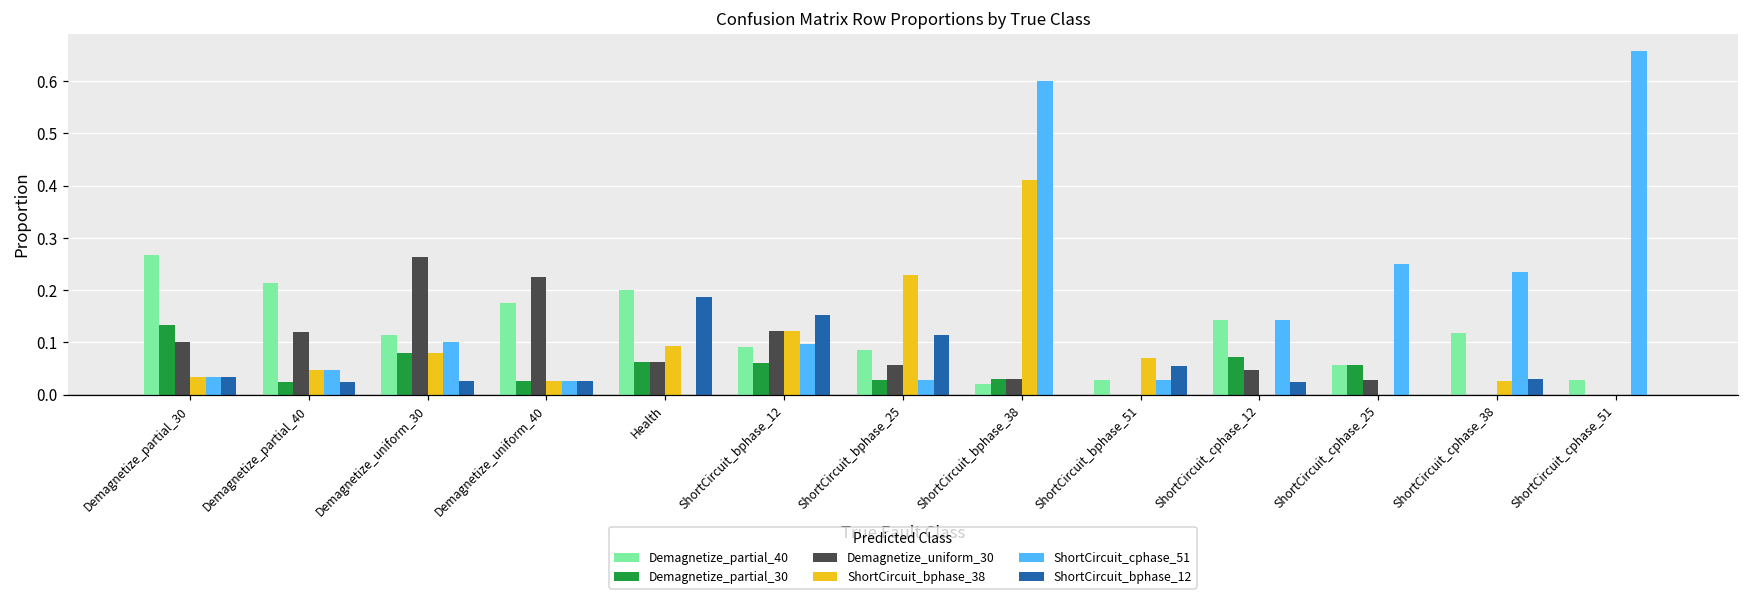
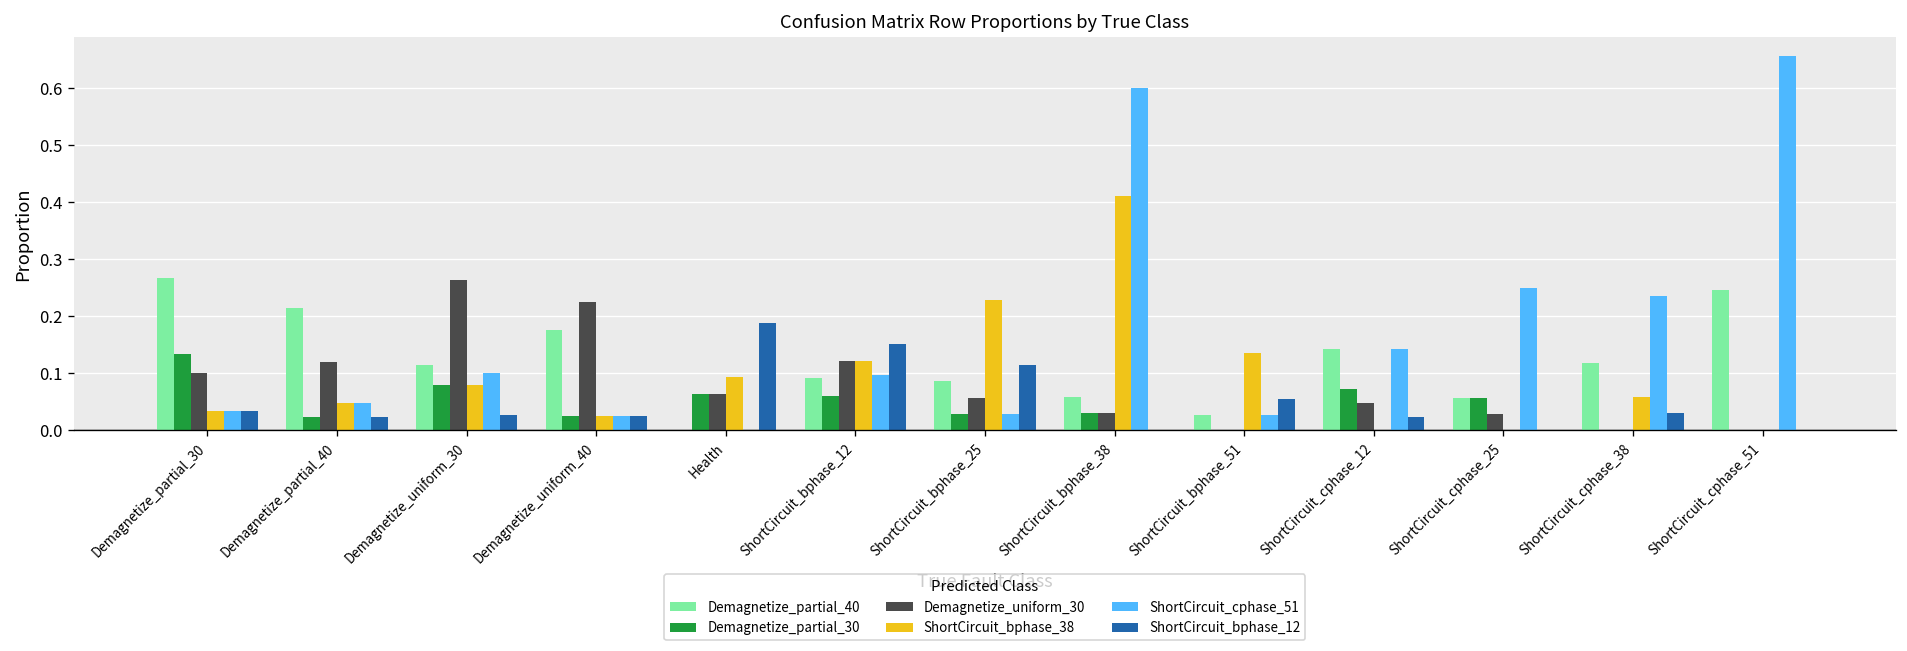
  {
    "Demagnetize_partial_40": {
      "Demagnetize_partial_30": 0.27,
      "Demagnetize_partial_40": 0.21,
      "Demagnetize_uniform_30": 0.11,
      "Demagnetize_uniform_40": 0.18,
-     "Health": 0.2,
+     "Health": 0.0,
      "ShortCircuit_bphase_12": 0.09,
      "ShortCircuit_bphase_25": 0.09,
-     "ShortCircuit_bphase_38": 0.02,
+     "ShortCircuit_bphase_38": 0.06,
      "ShortCircuit_bphase_51": 0.03,
      "ShortCircuit_cphase_12": 0.14,
      "ShortCircuit_cphase_25": 0.06,
      "ShortCircuit_cphase_38": 0.12,
-     "ShortCircuit_cphase_51": 0.03
+     "ShortCircuit_cphase_51": 0.25
    },
    "Demagnetize_partial_30": {
      "Demagnetize_partial_30": 0.13,
      "Demagnetize_partial_40": 0.02,
      "Demagnetize_uniform_30": 0.08,
      "Demagnetize_uniform_40": 0.03,
      "Health": 0.06,
      "ShortCircuit_bphase_12": 0.06,
      "ShortCircuit_bphase_25": 0.03,
      "ShortCircuit_bphase_38": 0.03,
      "ShortCircuit_bphase_51": 0.00,
      "ShortCircuit_cphase_12": 0.07,
      "ShortCircuit_cphase_25": 0.06,
      "ShortCircuit_cphase_38": 0.00,
      "ShortCircuit_cphase_51": 0.00
    },
    "Demagnetize_uniform_30": {
      "Demagnetize_partial_30": 0.10,
      "Demagnetize_partial_40": 0.12,
      "Demagnetize_uniform_30": 0.26,
      "Demagnetize_uniform_40": 0.23,
      "Health": 0.06,
      "ShortCircuit_bphase_12": 0.12,
      "ShortCircuit_bphase_25": 0.06,
      "ShortCircuit_bphase_38": 0.03,
      "ShortCircuit_bphase_51": 0.00,
      "ShortCircuit_cphase_12": 0.05,
      "ShortCircuit_cphase_25": 0.03,
      "ShortCircuit_cphase_38": 0.00,
      "ShortCircuit_cphase_51": 0.00
    },
    "ShortCircuit_bphase_38": {
      "Demagnetize_partial_30": 0.03,
      "Demagnetize_partial_40": 0.05,
      "Demagnetize_uniform_30": 0.08,
      "Demagnetize_uniform_40": 0.03,
      "Health": 0.09,
      "ShortCircuit_bphase_12": 0.12,
      "ShortCircuit_bphase_25": 0.23,
      "ShortCircuit_bphase_38": 0.41,
-     "ShortCircuit_bphase_51": 0.07,
+     "ShortCircuit_bphase_51": 0.14,
      "ShortCircuit_cphase_12": 0.00,
      "ShortCircuit_cphase_25": 0.00,
-     "ShortCircuit_cphase_38": 0.03,
+     "ShortCircuit_cphase_38": 0.06,
      "ShortCircuit_cphase_51": 0.00
    },
    "ShortCircuit_cphase_51": {
      "Demagnetize_partial_30": 0.03,
      "Demagnetize_partial_40": 0.05,
      "Demagnetize_uniform_30": 0.10,
      "Demagnetize_uniform_40": 0.03,
      "Health": 0.00,
      "ShortCircuit_bphase_12": 0.10,
      "ShortCircuit_bphase_25": 0.03,
      "ShortCircuit_bphase_38": 0.60,
      "ShortCircuit_bphase_51": 0.03,
      "ShortCircuit_cphase_12": 0.14,
      "ShortCircuit_cphase_25": 0.25,
      "ShortCircuit_cphase_38": 0.24,
      "ShortCircuit_cphase_51": 0.66
    },
    "ShortCircuit_bphase_12": {
      "Demagnetize_partial_30": 0.03,
      "Demagnetize_partial_40": 0.02,
      "Demagnetize_uniform_30": 0.03,
      "Demagnetize_uniform_40": 0.03,
      "Health": 0.19,
      "ShortCircuit_bphase_12": 0.15,
      "ShortCircuit_bphase_25": 0.11,
      "ShortCircuit_bphase_38": 0.00,
      "ShortCircuit_bphase_51": 0.05,
      "ShortCircuit_cphase_12": 0.02,
      "ShortCircuit_cphase_25": 0.00,
      "ShortCircuit_cphase_38": 0.03,
      "ShortCircuit_cphase_51": 0.00
    }
  }
